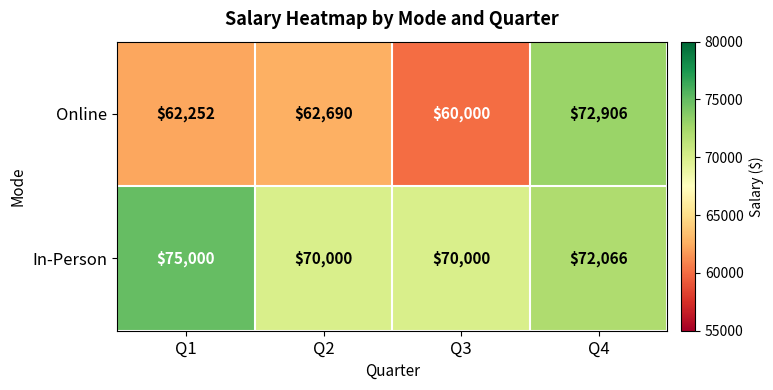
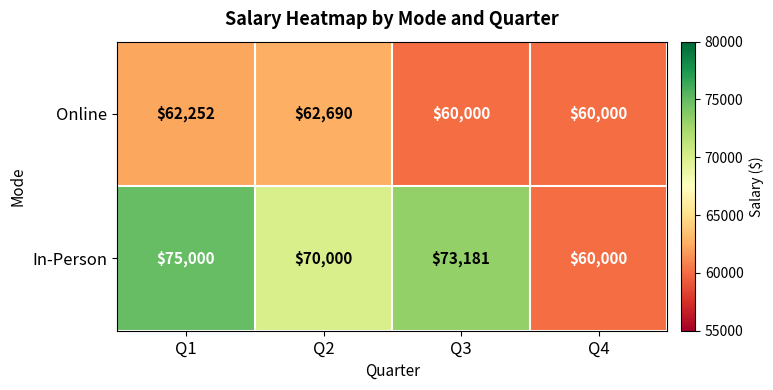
  {
    "Online": {
      "Q1": "$62,252",
      "Q2": "$62,690",
      "Q3": "$60,000",
-     "Q4": "$72,906"
+     "Q4": "$60,000"
    },
    "In-Person": {
      "Q1": "$75,000",
      "Q2": "$70,000",
-     "Q3": "$70,000",
-     "Q4": "$72,066"
+     "Q3": "$73,181",
+     "Q4": "$60,000"
    }
  }
